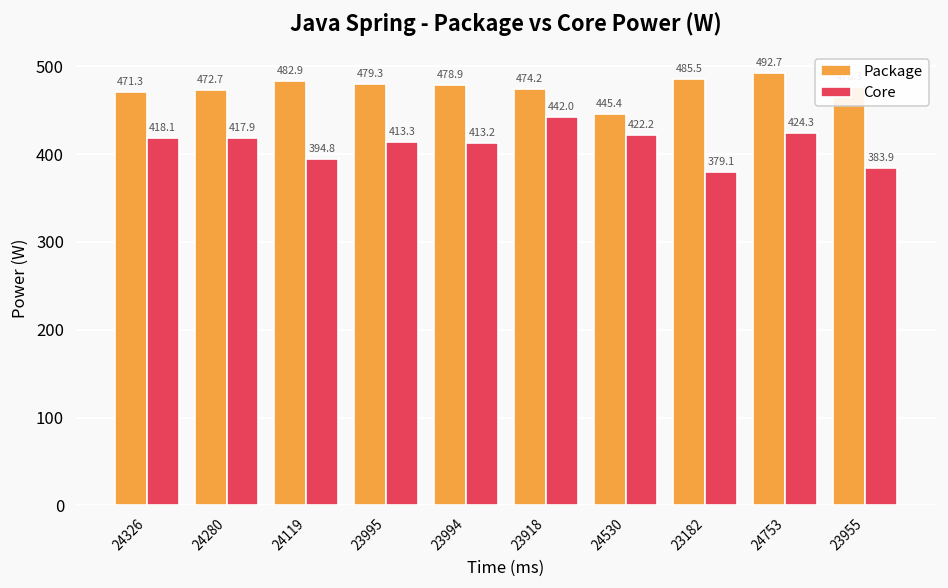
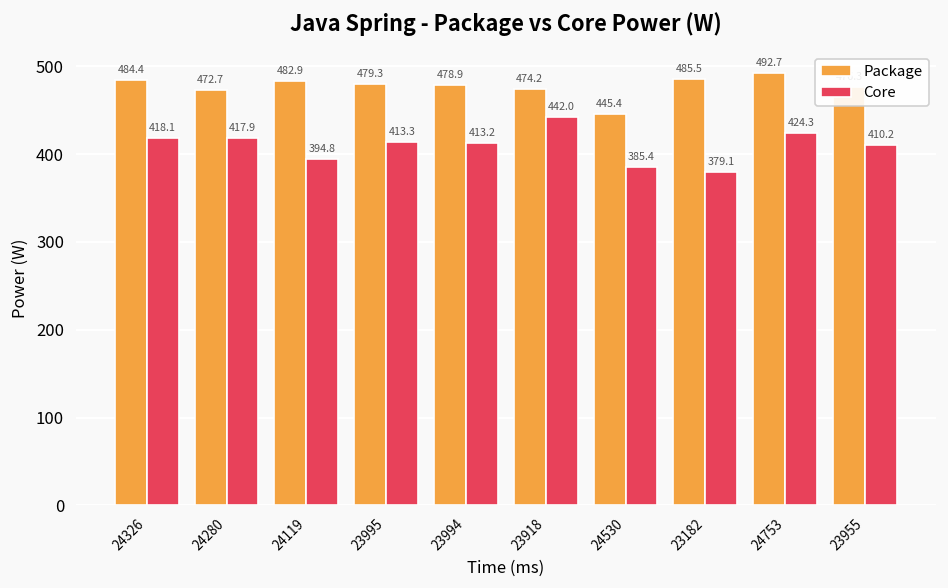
  {
    "Package": {
-     "24326": 471.3,
+     "24326": 484.4,
      "24280": 472.7,
      "24119": 482.9,
      "23995": 479.3,
      "23994": 478.9,
      "23918": 474.2,
      "24530": 445.4,
      "23182": 485.5,
      "24753": 492.7
    },
    "Core": {
      "24326": 418.1,
      "24280": 417.9,
      "24119": 394.8,
      "23995": 413.3,
      "23994": 413.2,
      "23918": 442.0,
-     "24530": 422.2,
+     "24530": 385.4,
      "23182": 379.1,
      "24753": 424.3,
-     "23955": 383.9
+     "23955": 410.2
    }
  }
